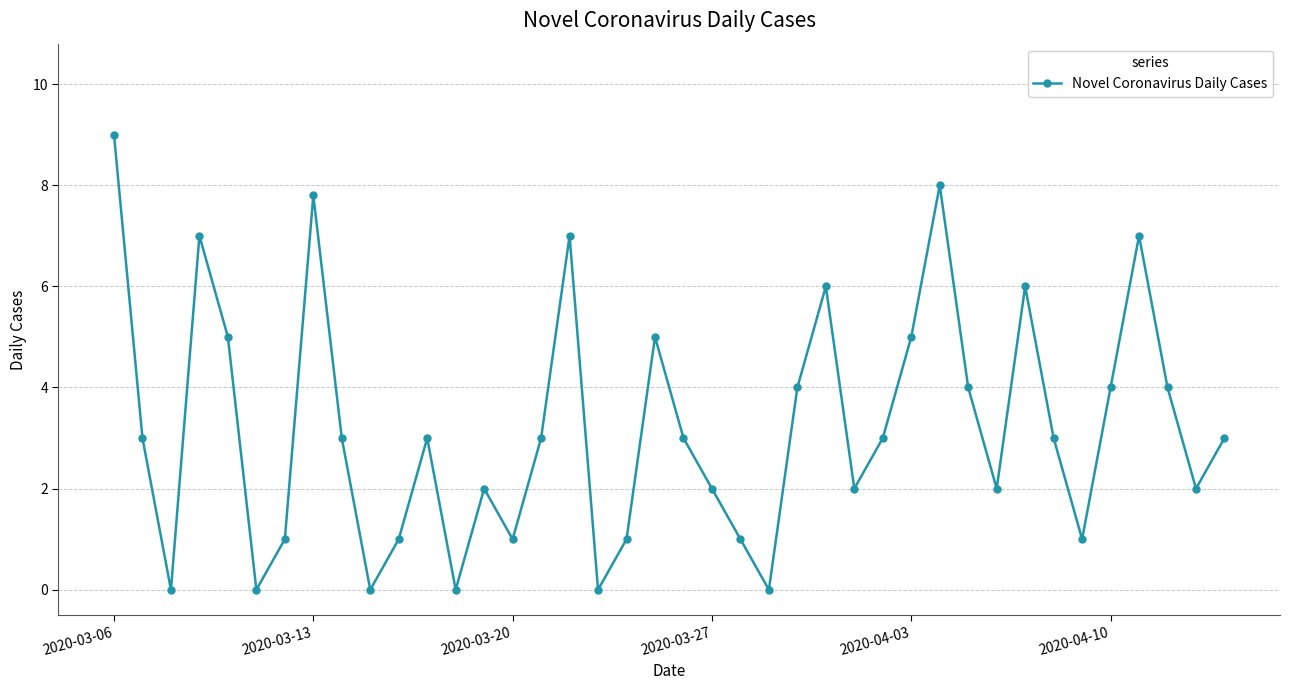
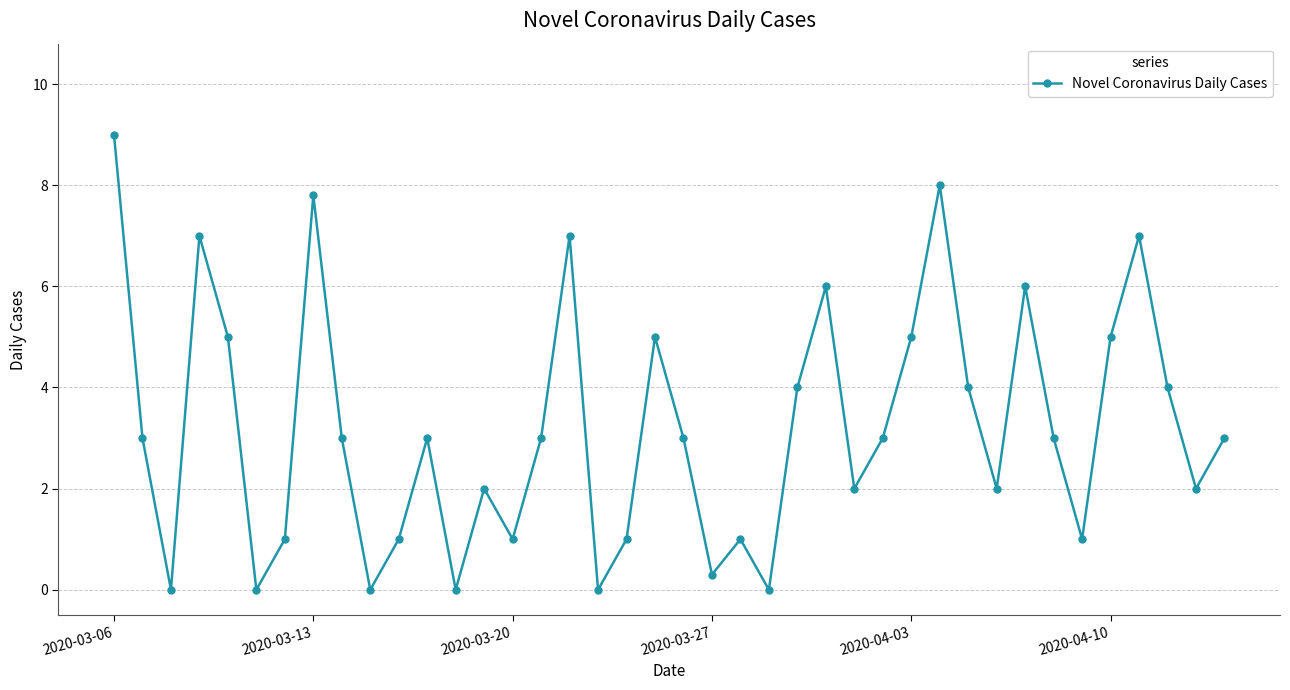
  {
    "2020-03-06": 9.0,
    "2020-03-13": 7.8,
    "2020-03-20": 1.0,
-   "2020-03-27": 2.0,
+   "2020-03-27": 0.3,
    "2020-04-03": 5.0,
-   "2020-04-10": 4
+   "2020-04-10": 5
  }
